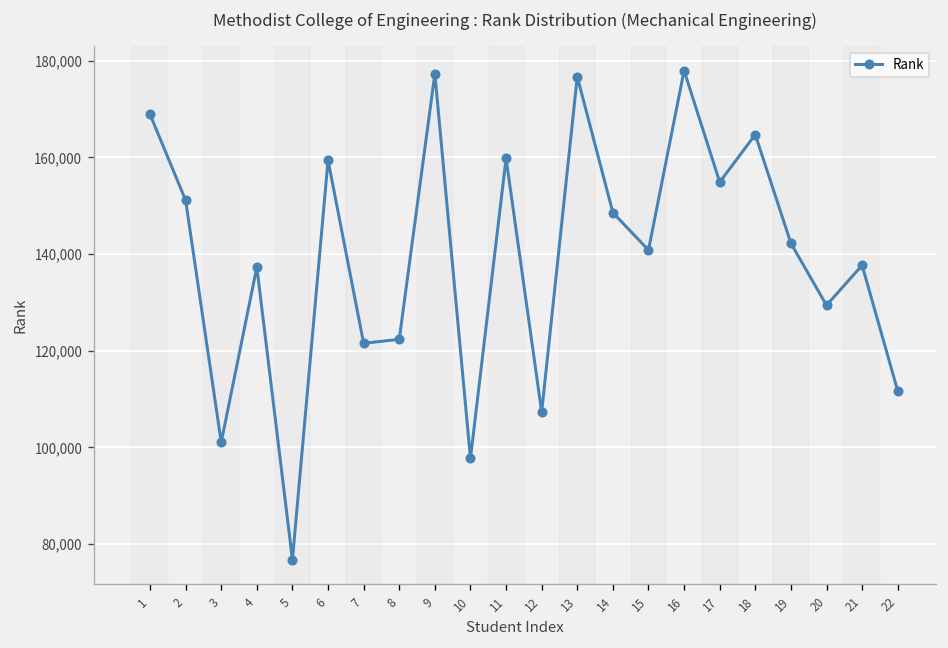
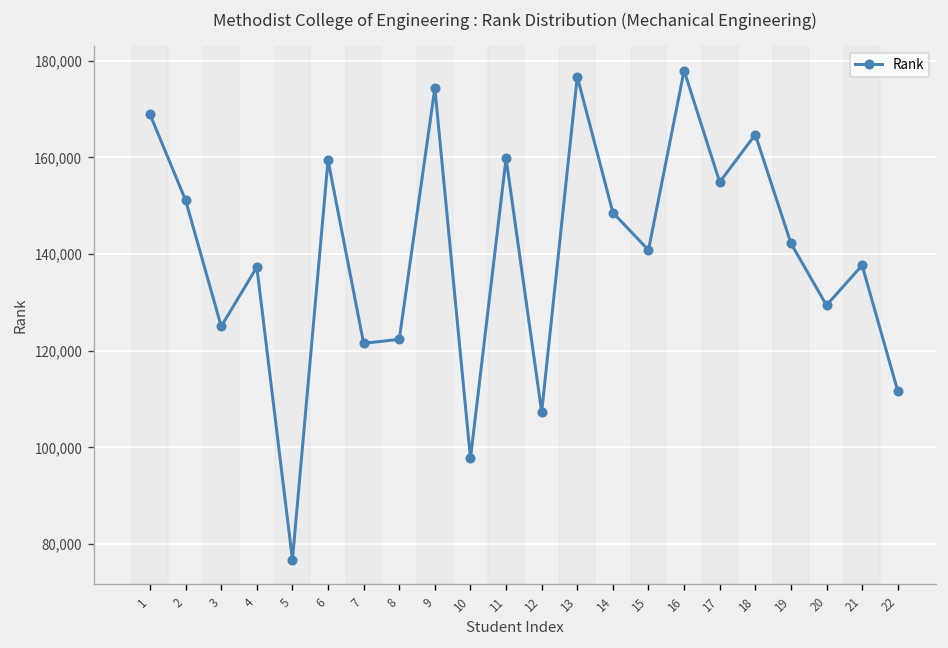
  {
    "1": "169,000",
    "2": "151,000",
-   "3": "101,000",
+   "3": "125,000",
    "4": "137,000",
    "5": "77,000",
    "6": "159,000",
    "7": "122,000",
    "8": "122,000",
-   "9": "177,000",
+   "9": "174,000",
    "10": "98,000",
    "11": "160,000",
    "12": "107,000",
    "13": "177,000",
    "14": "149,000",
    "15": "141,000",
    "16": "178,000",
    "17": "155,000",
    "18": "165,000",
    "19": "142,000",
    "20": "129,000",
    "21": "138,000",
    "22": "112,000"
  }
